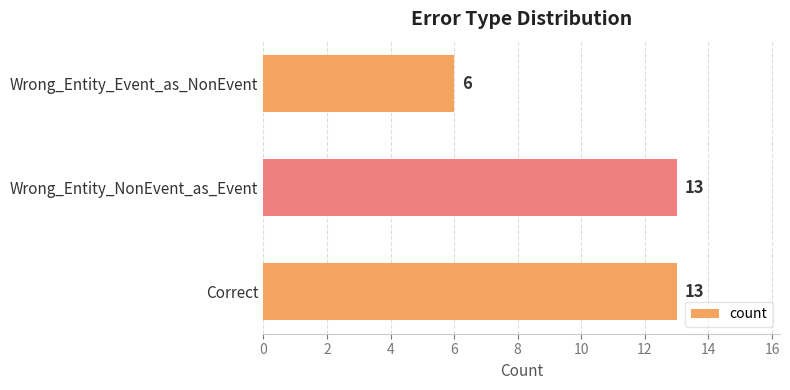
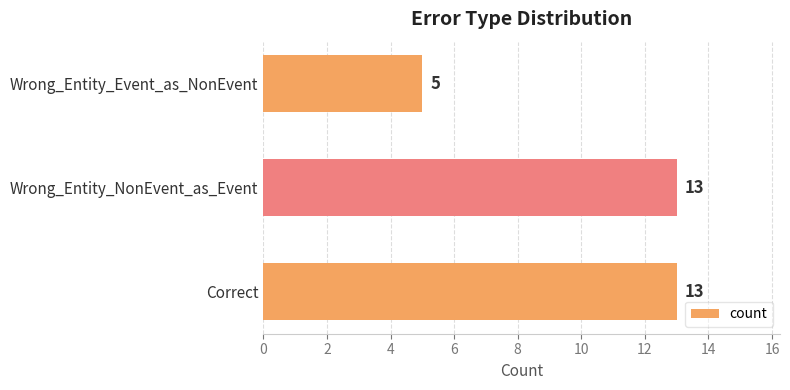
  {
-   "Wrong_Entity_Event_as_NonEvent": 6,
+   "Wrong_Entity_Event_as_NonEvent": 5,
    "Wrong_Entity_NonEvent_as_Event": 13,
    "Correct": 13
  }
